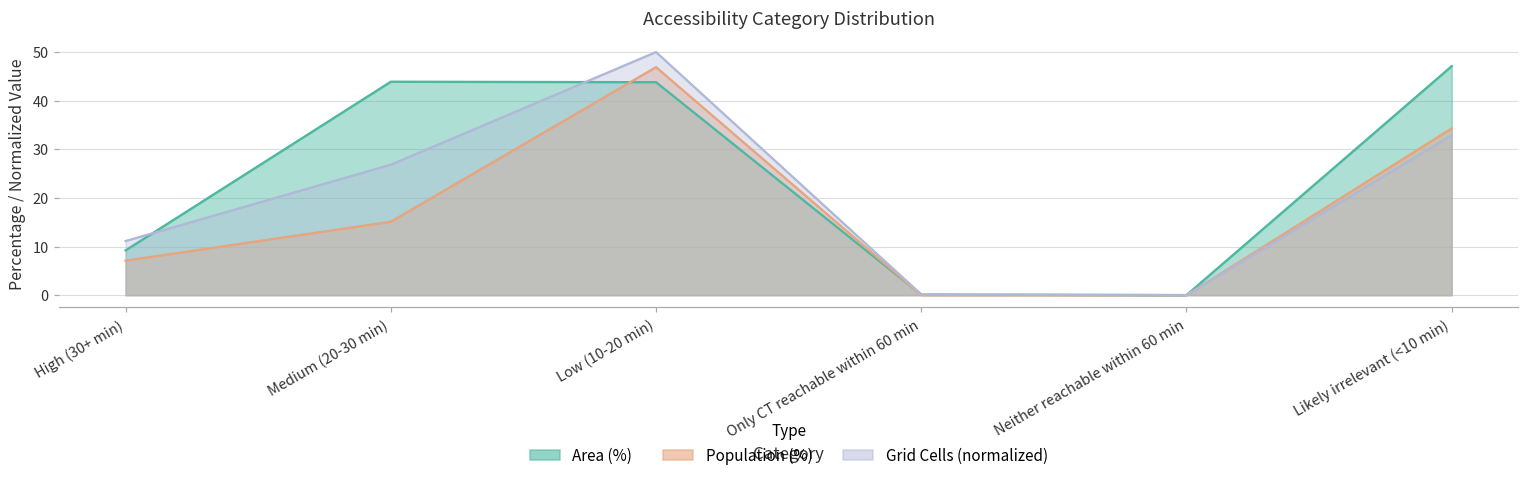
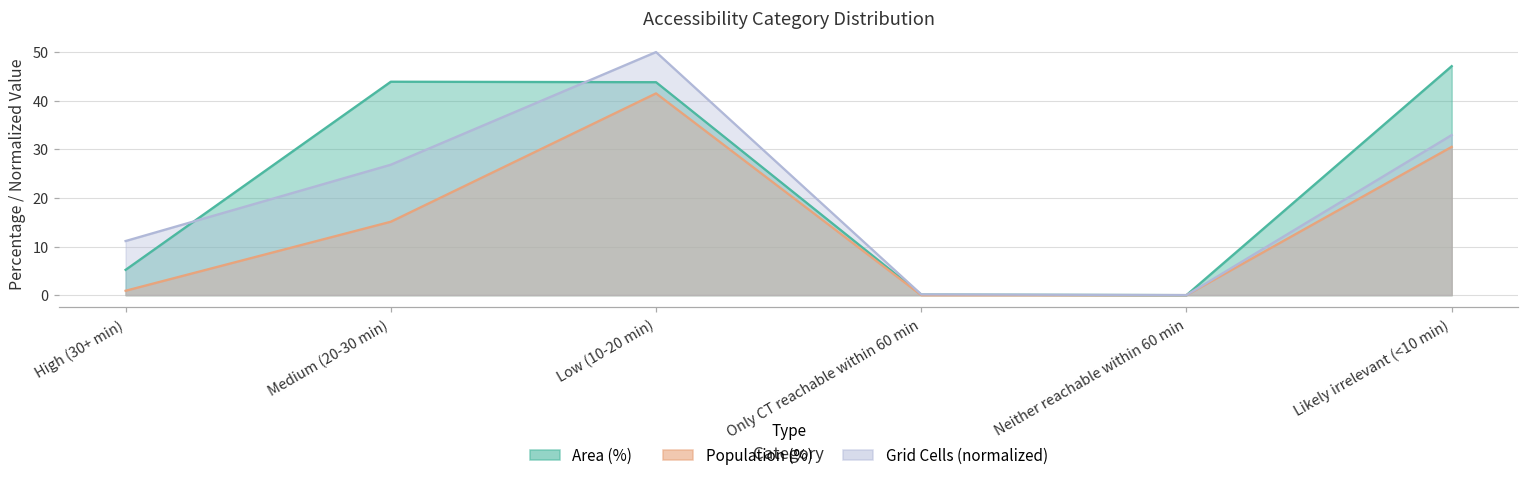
  {
    "Area (%)": {
-     "High (30+ min)": 9,
+     "High (30+ min)": 5,
      "Medium (20-30 min)": 44,
      "Low (10-20 min)": 44,
      "Likely irrelevant (<10 min)": 47
    },
    "Population (%)": {
-     "High (30+ min)": 7,
+     "High (30+ min)": 1,
      "Medium (20-30 min)": 15,
-     "Low (10-20 min)": 47,
-     "Likely irrelevant (<10 min)": 34
+     "Low (10-20 min)": 42,
+     "Likely irrelevant (<10 min)": 31
    },
    "Grid Cells (normalized)": {
      "High (30+ min)": 11,
      "Medium (20-30 min)": 27,
      "Low (10-20 min)": 50,
      "Likely irrelevant (<10 min)": 33
    }
  }
